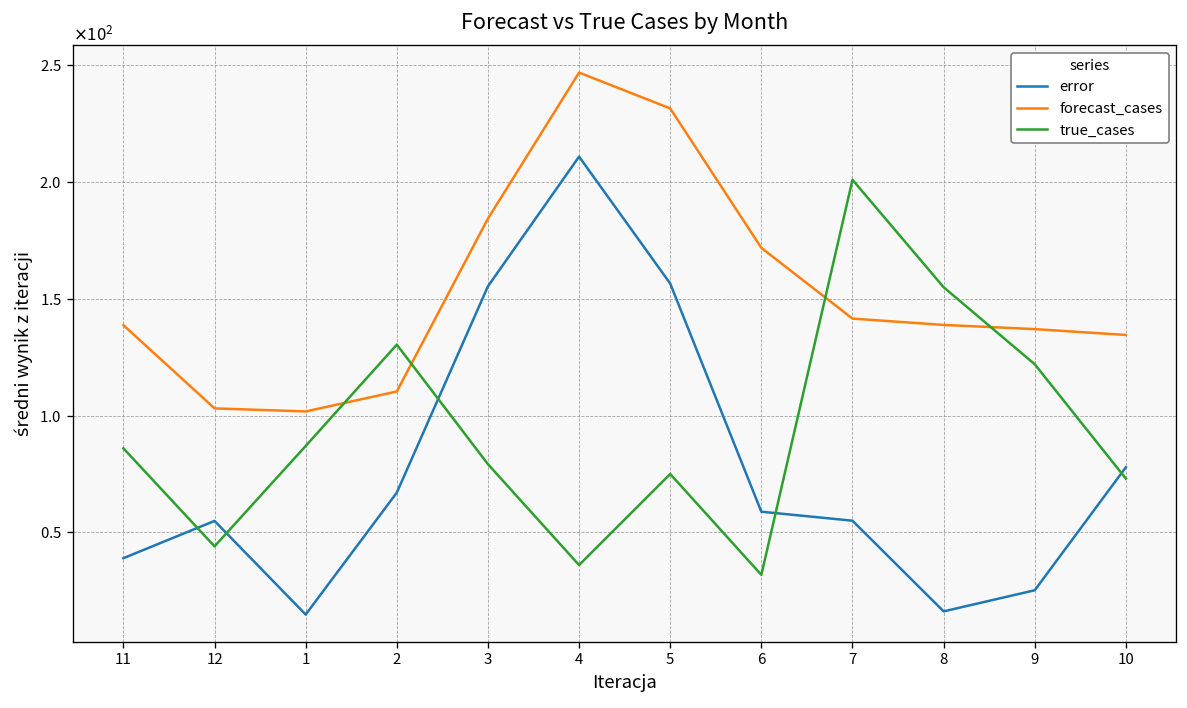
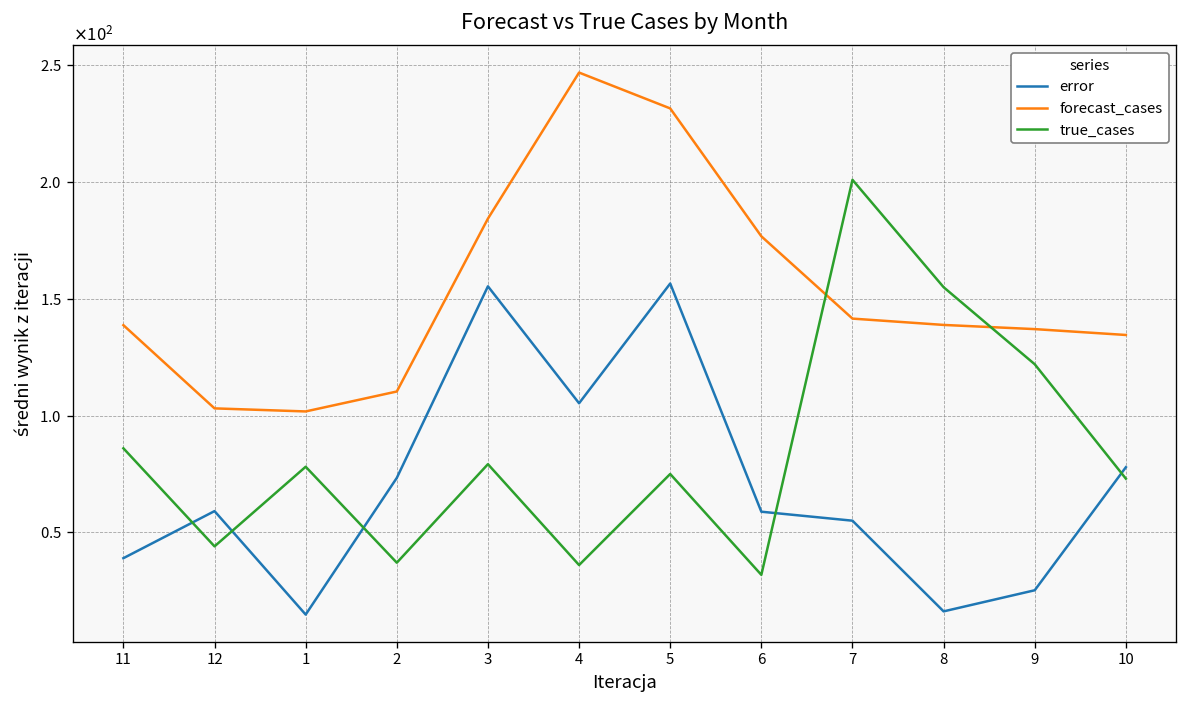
  {
    "error": {
      "11": 39,
-     "12": 55,
+     "12": 59,
      "1": 15,
-     "2": 67,
+     "2": 73,
      "3": 155,
-     "4": 211,
+     "4": 105,
      "5": 157,
      "6": 59,
      "7": 55,
      "8": 16,
      "9": 25,
      "10": 78
    },
    "forecast_cases": {
      "11": 139,
      "12": 103,
      "1": 102,
      "2": 110,
      "3": 184,
      "4": 247,
      "5": 232,
-     "6": 172,
+     "6": 177,
      "7": 142,
      "8": 139,
      "9": 137,
      "10": 135
    },
    "true_cases": {
      "11": 86,
      "12": 44,
-     "1": 87,
-     "2": 130,
+     "1": 78,
+     "2": 37,
      "3": 79,
      "4": 36,
      "5": 75,
      "6": 32,
      "7": 201,
      "8": 155,
      "9": 122,
      "10": 73
    }
  }
